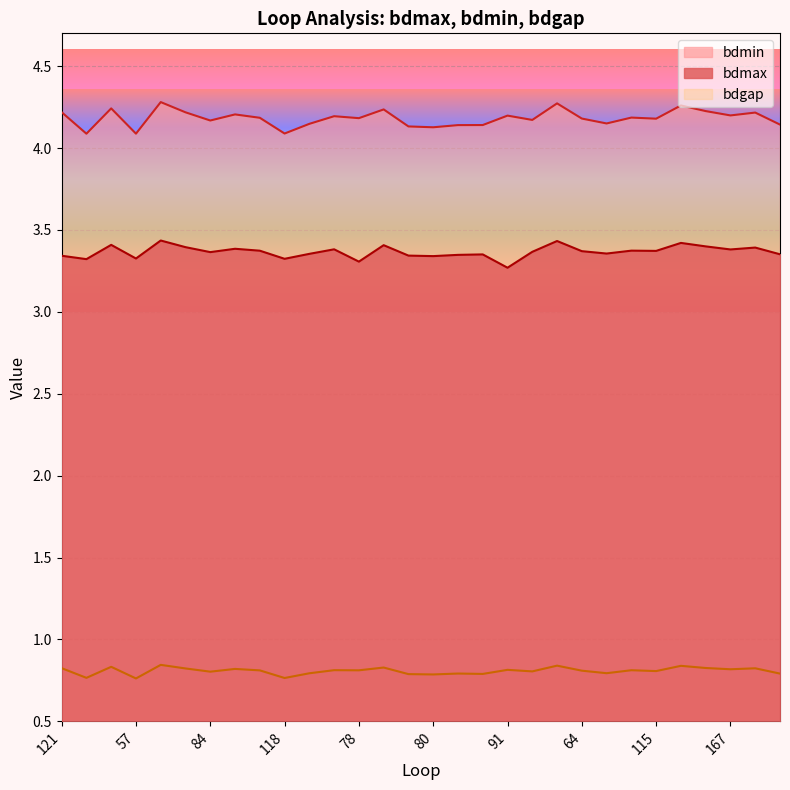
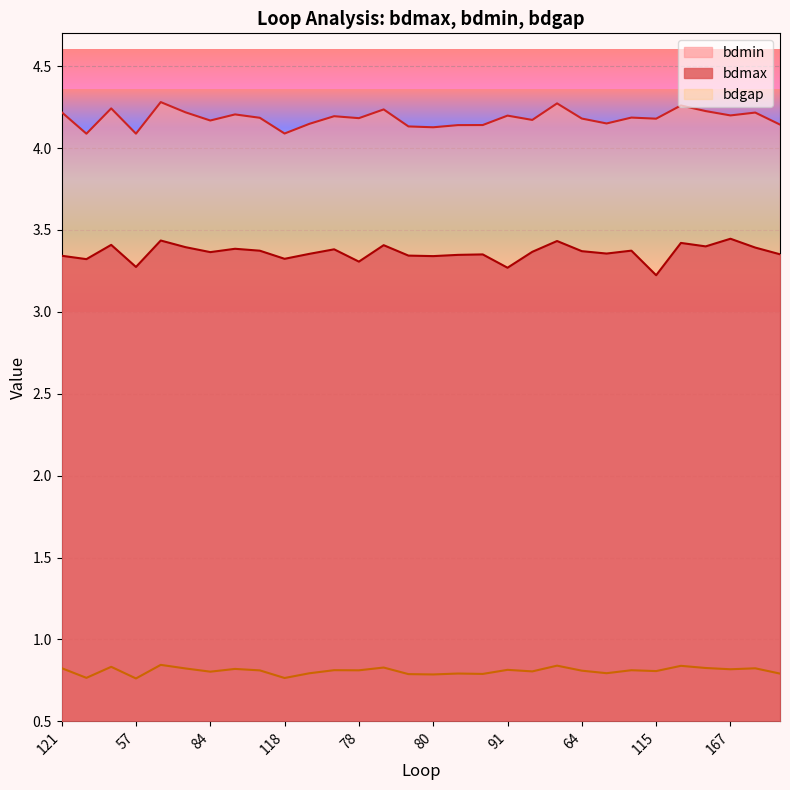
  {
    "bdmax": {
      "121": 3.34,
-     "57": 3.33,
+     "57": 3.27,
      "84": 3.36,
      "118": 3.32,
      "78": 3.31,
      "80": 3.34,
      "91": 3.27,
      "64": 3.37,
-     "115": 3.37,
-     "167": 3.38
+     "115": 3.22,
+     "167": 3.45
    }
  }
